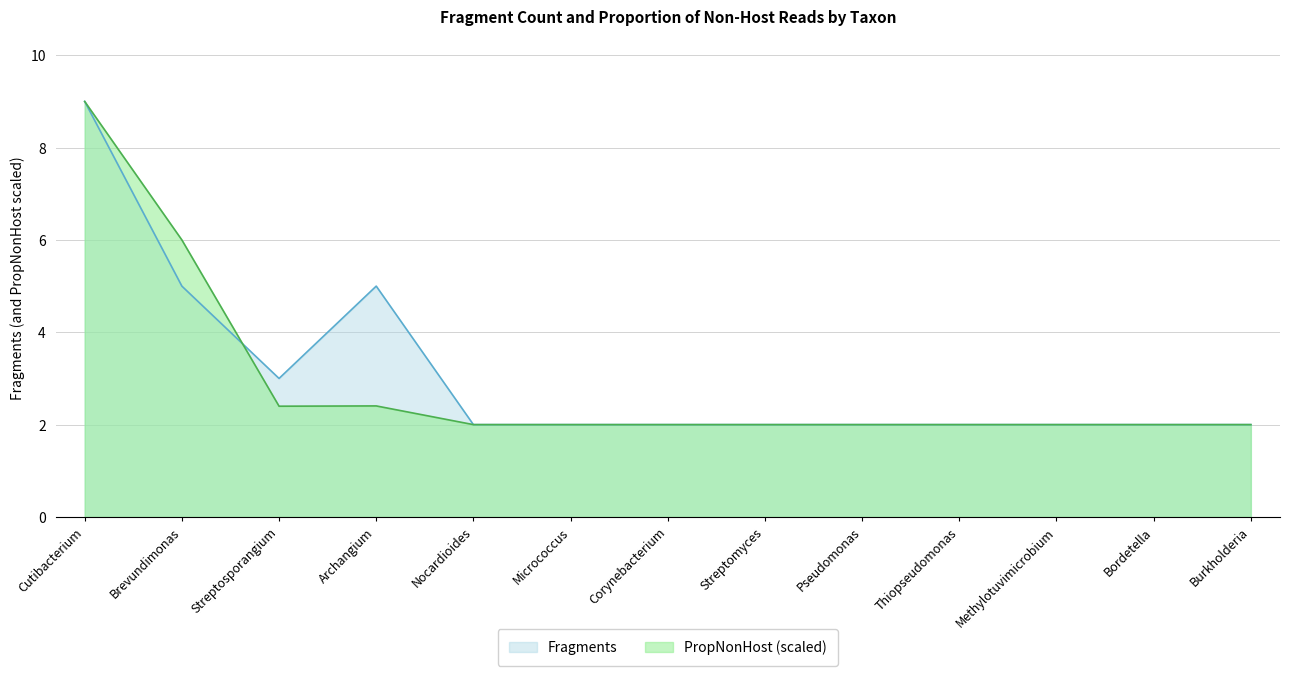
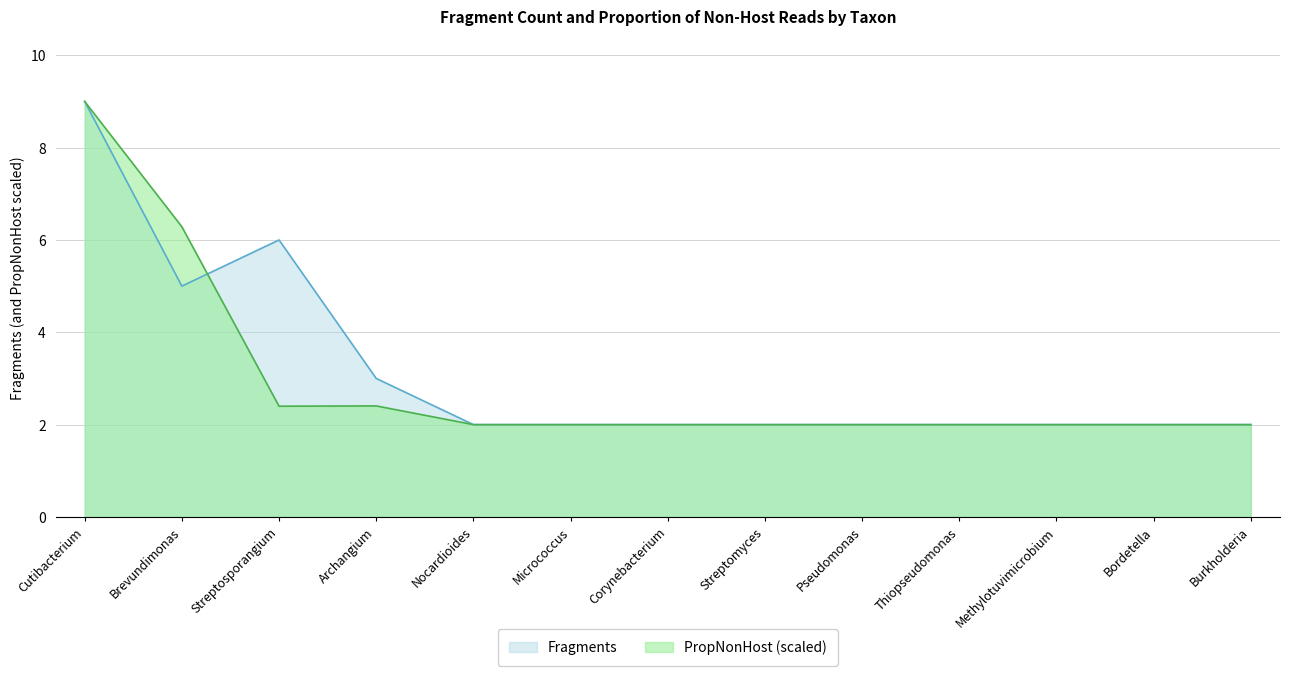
  {
    "Fragments": {
      "Brevundimonas": 5,
-     "Streptosporangium": 3,
-     "Archangium": 5
+     "Streptosporangium": 6,
+     "Archangium": 3
    },
    "PropNonHost (scaled)": {
-     "Brevundimonas": 6.0,
+     "Brevundimonas": 6.3,
      "Streptosporangium": 2.4,
      "Archangium": 2.4
    }
  }
